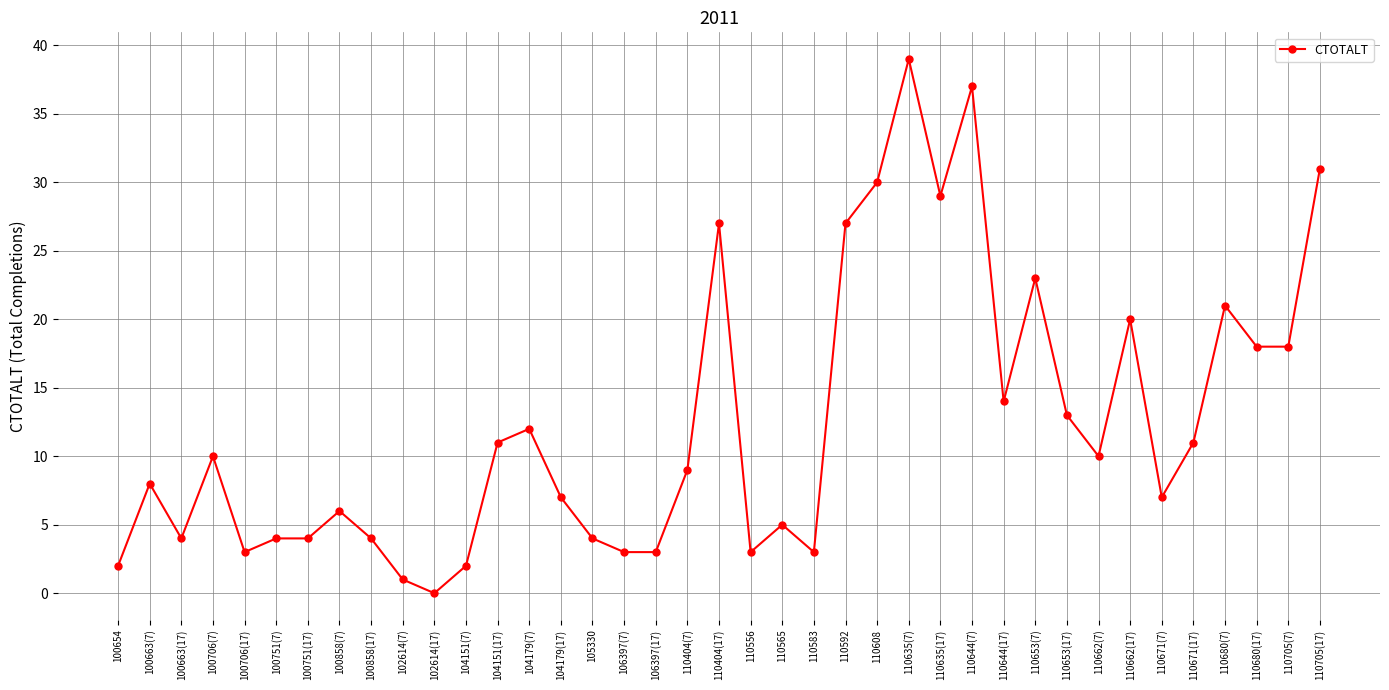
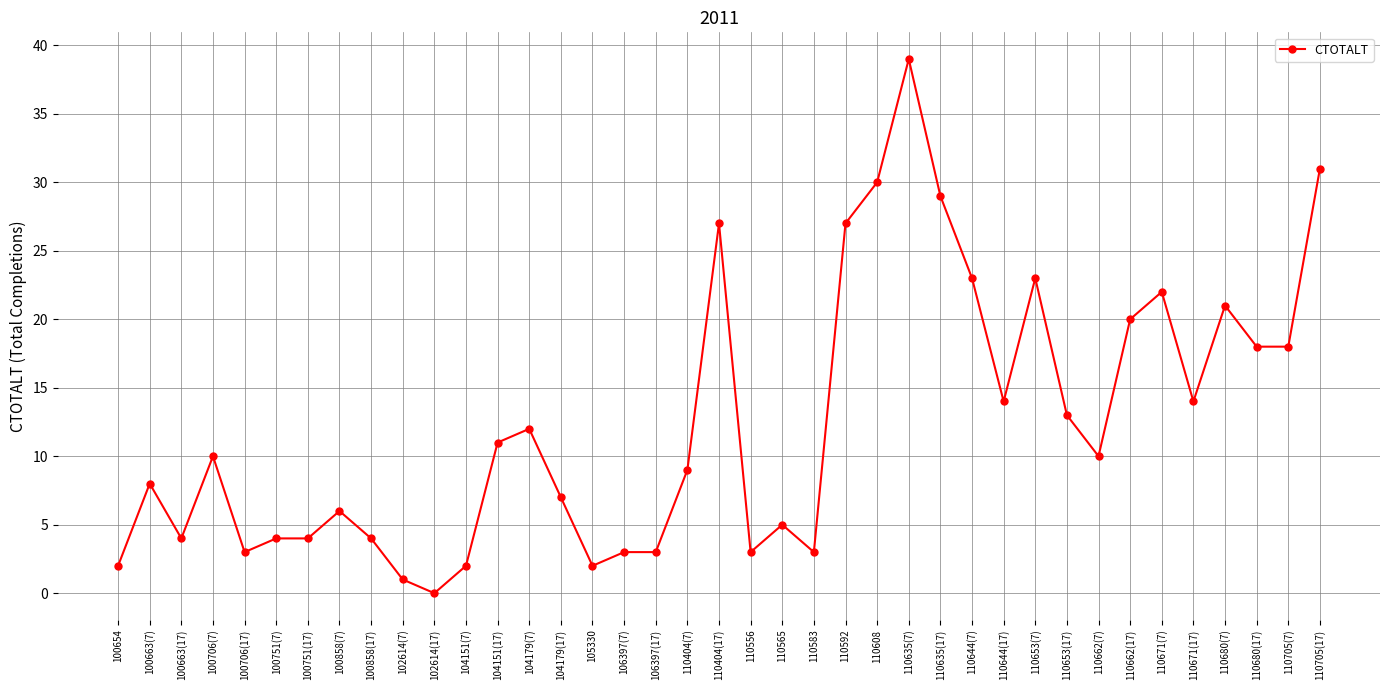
  {
    "100654": 2,
    "100663(7)": 8,
    "100663(17)": 4,
    "100706(7)": 10,
    "100706(17)": 3,
    "100751(7)": 4,
    "100751(17)": 4,
    "100858(7)": 6,
    "100858(17)": 4,
    "102614(7)": 1,
    "102614(17)": 0,
    "104151(7)": 2,
    "104151(17)": 11,
    "104179(7)": 12,
    "104179(17)": 7,
-   "105330": 4,
+   "105330": 2,
    "106397(7)": 3,
    "106397(17)": 3,
    "110404(7)": 9,
    "110404(17)": 27,
    "110556": 3,
    "110565": 5,
    "110583": 3,
    "110592": 27,
    "110608": 30,
    "110635(7)": 39,
    "110635(17)": 29,
-   "110644(7)": 37,
+   "110644(7)": 23,
    "110644(17)": 14,
    "110653(7)": 23,
    "110653(17)": 13,
    "110662(7)": 10,
    "110662(17)": 20,
-   "110671(7)": 7,
-   "110671(17)": 11,
+   "110671(7)": 22,
+   "110671(17)": 14,
    "110680(7)": 21,
    "110680(17)": 18,
    "110705(7)": 18,
    "110705(17)": 31
  }
